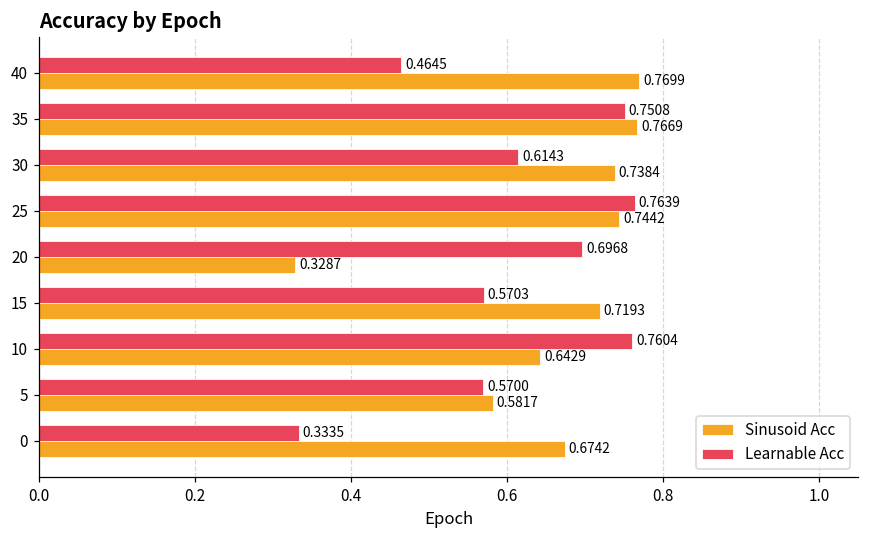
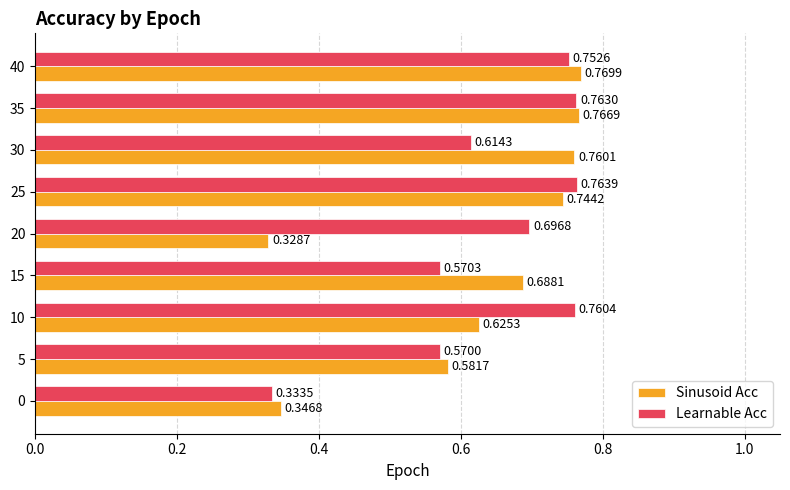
  {
    "Sinusoid Acc": {
      "40": 0.7699,
      "35": 0.7669,
-     "30": 0.7384,
+     "30": 0.7601,
      "25": 0.7442,
      "20": 0.3287,
-     "15": 0.7193,
-     "10": 0.6429,
+     "15": 0.6881,
+     "10": 0.6253,
      "5": 0.5817,
-     "0": 0.6742
+     "0": 0.3468
    },
    "Learnable Acc": {
-     "40": 0.4645,
-     "35": 0.7508,
+     "40": 0.7526,
+     "35": 0.7630,
      "30": 0.6143,
      "25": 0.7639,
      "20": 0.6968,
      "15": 0.5703,
      "10": 0.7604,
      "5": 0.5700,
      "0": 0.3335
    }
  }
